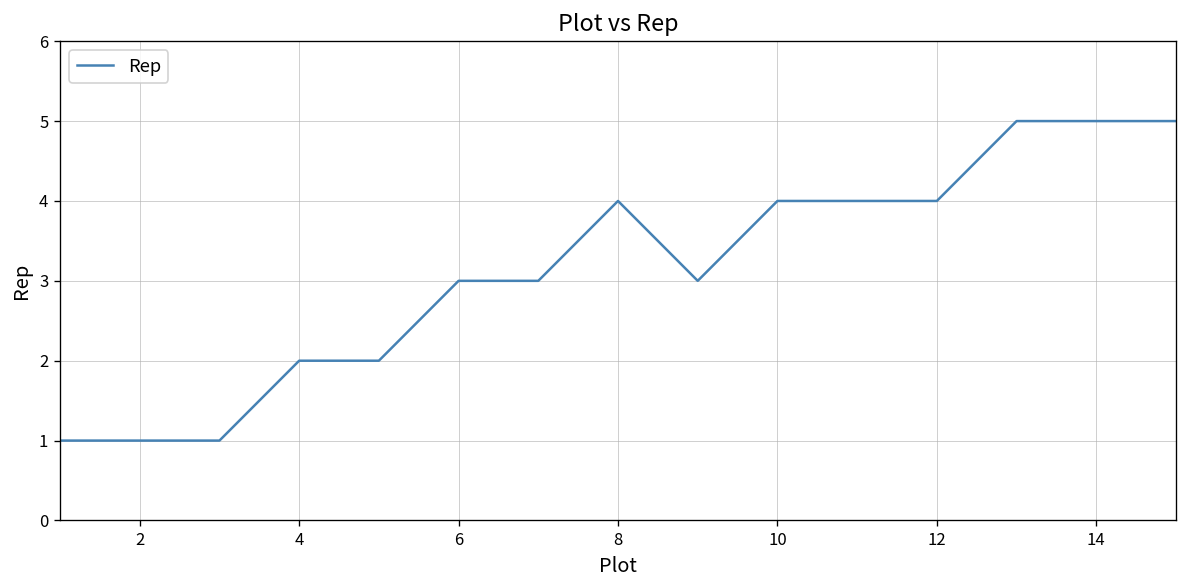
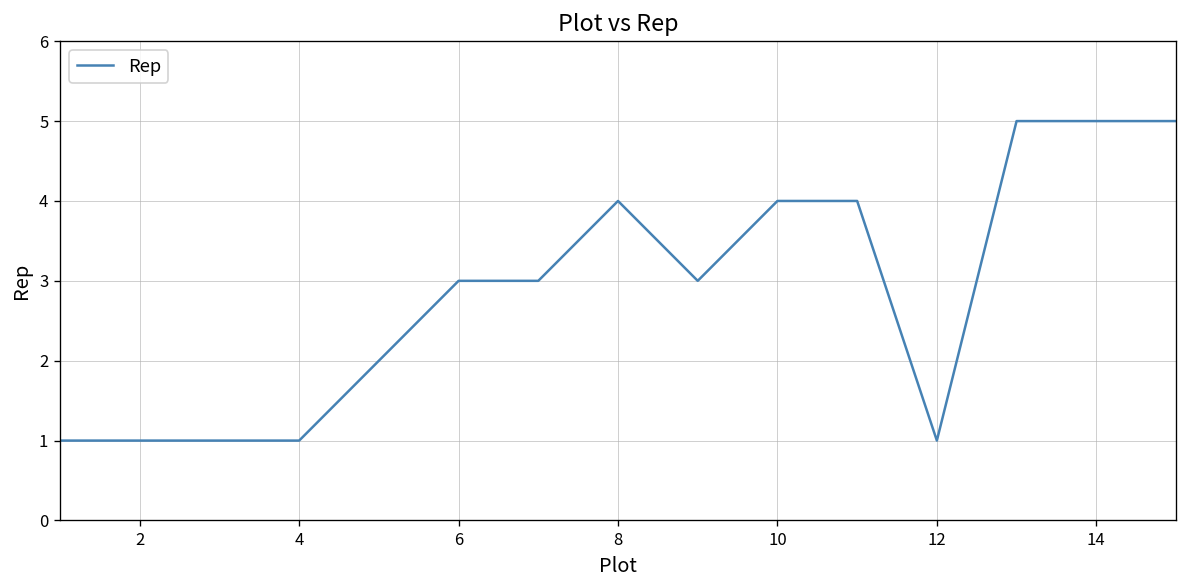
  {
    "2": 1,
-   "4": 2,
+   "4": 1,
    "6": 3,
    "8": 4,
    "10": 4,
-   "12": 4,
+   "12": 1,
    "14": 5
  }
